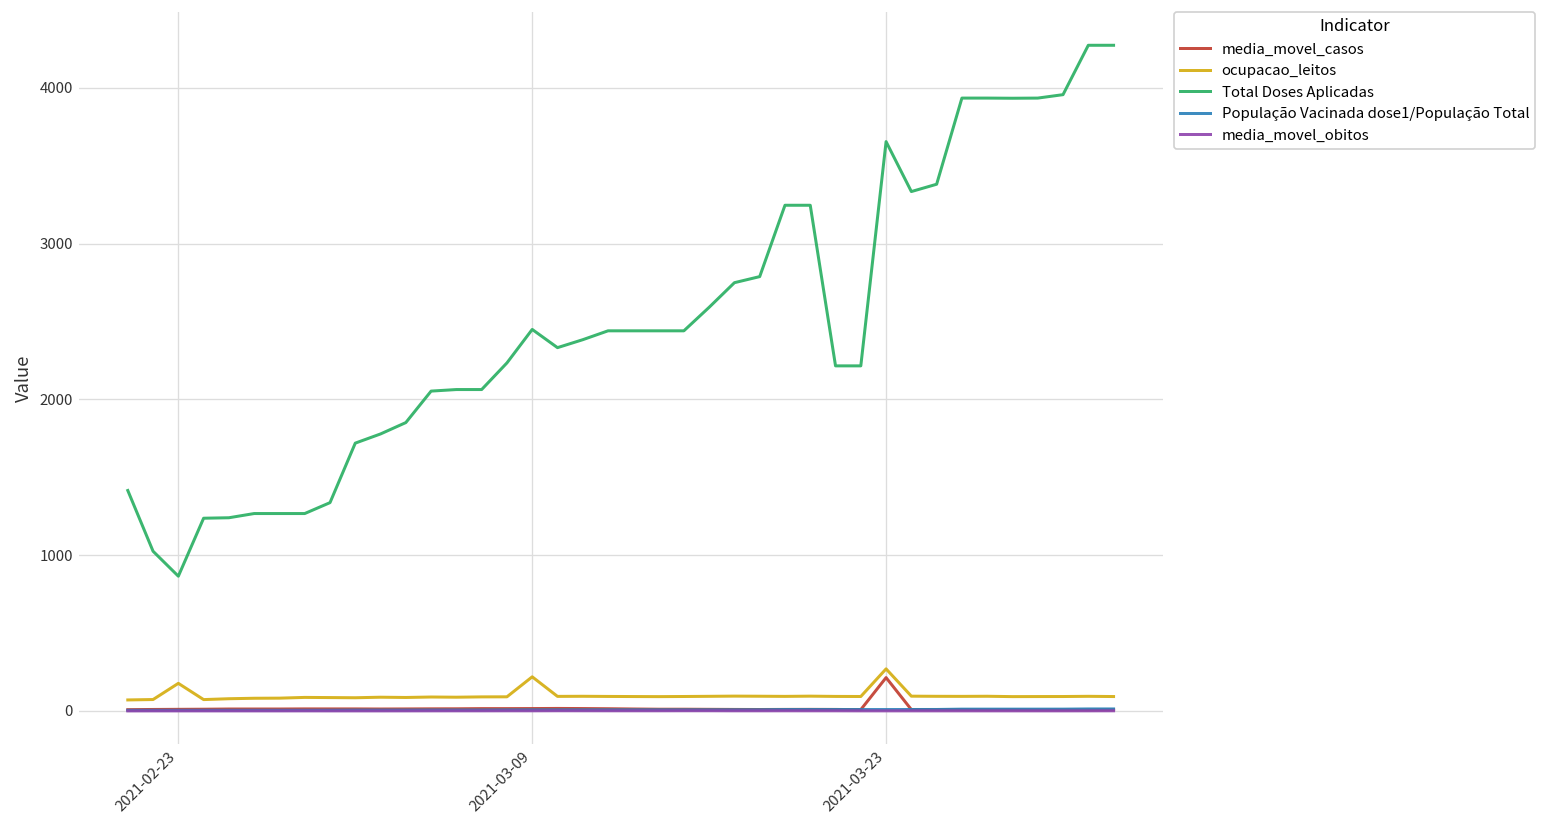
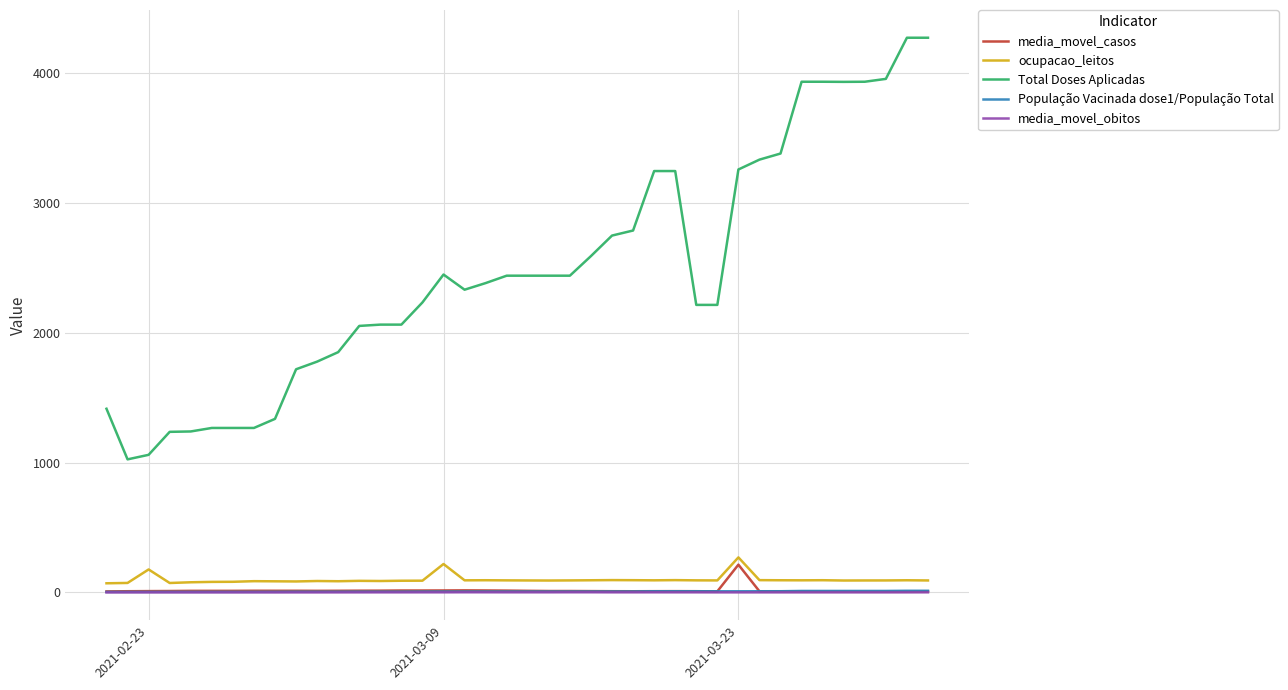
  {
    "media_movel_casos": {
      "2021-03-23": 210
    },
    "ocupacao_leitos": {
      "2021-02-23": 180,
      "2021-03-09": 220,
      "2021-03-23": 270
    },
    "Total Doses Aplicadas": {
-     "2021-02-23": 860,
+     "2021-02-23": 1060,
      "2021-03-09": 2450,
-     "2021-03-23": 3650
+     "2021-03-23": 3260
    }
  }
